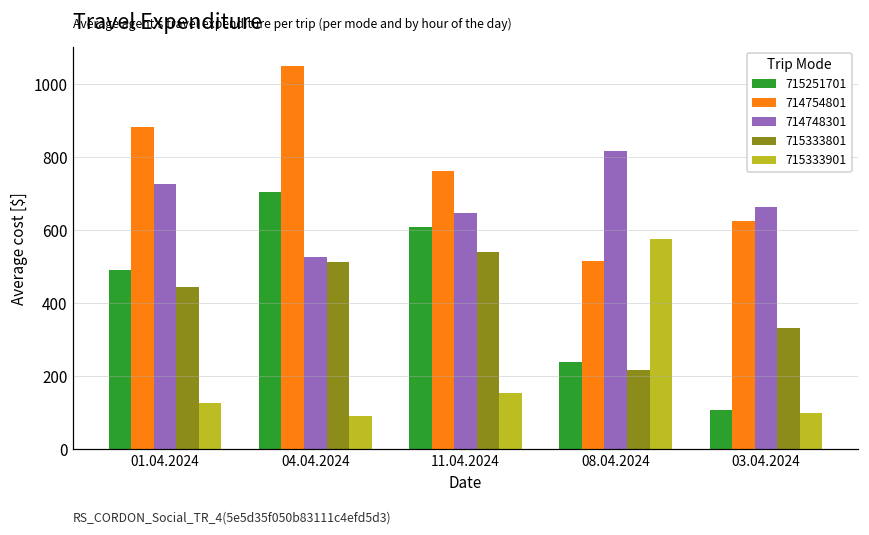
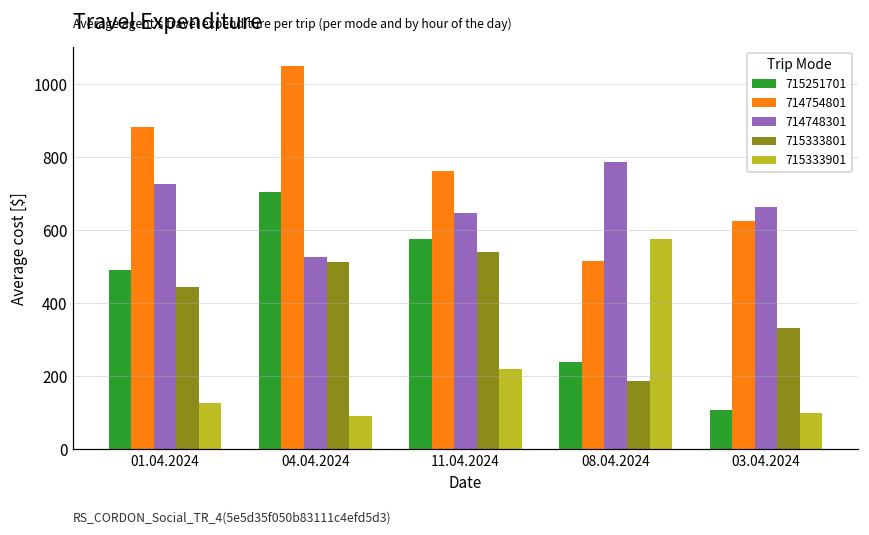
  {
    "715251701": {
      "01.04.2024": 490,
      "04.04.2024": 700,
-     "11.04.2024": 610,
+     "11.04.2024": 580,
      "08.04.2024": 240,
      "03.04.2024": 110
    },
    "714754801": {
      "01.04.2024": 880,
      "04.04.2024": 1050,
      "11.04.2024": 760,
      "08.04.2024": 520,
      "03.04.2024": 630
    },
    "714748301": {
      "01.04.2024": 730,
      "04.04.2024": 530,
      "11.04.2024": 650,
-     "08.04.2024": 820,
+     "08.04.2024": 790,
      "03.04.2024": 660
    },
    "715333801": {
      "01.04.2024": 440,
      "04.04.2024": 510,
      "11.04.2024": 540,
-     "08.04.2024": 220,
+     "08.04.2024": 190,
      "03.04.2024": 330
    },
    "715333901": {
      "01.04.2024": 130,
      "04.04.2024": 90,
-     "11.04.2024": 150,
+     "11.04.2024": 220,
      "08.04.2024": 580,
      "03.04.2024": 100
    }
  }
